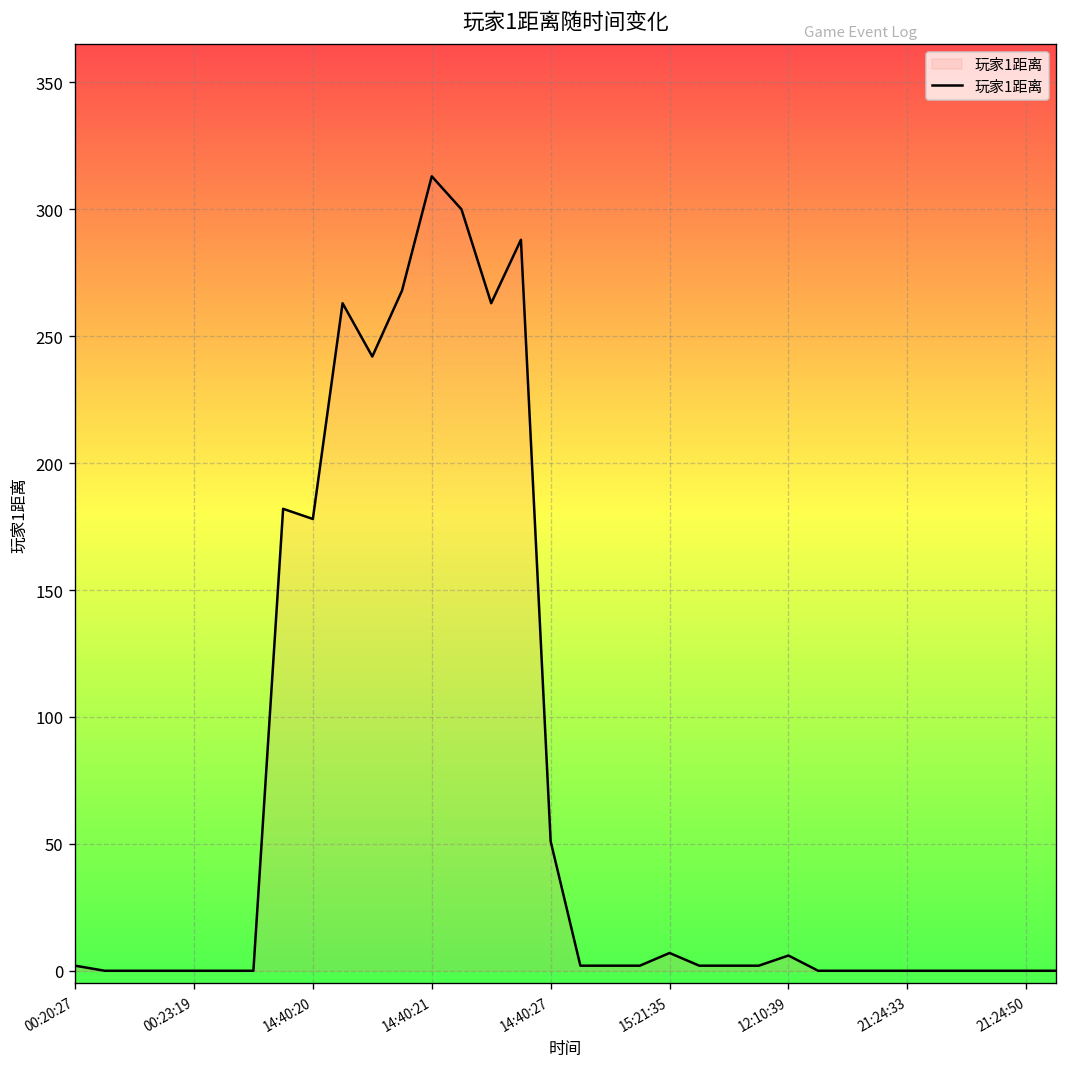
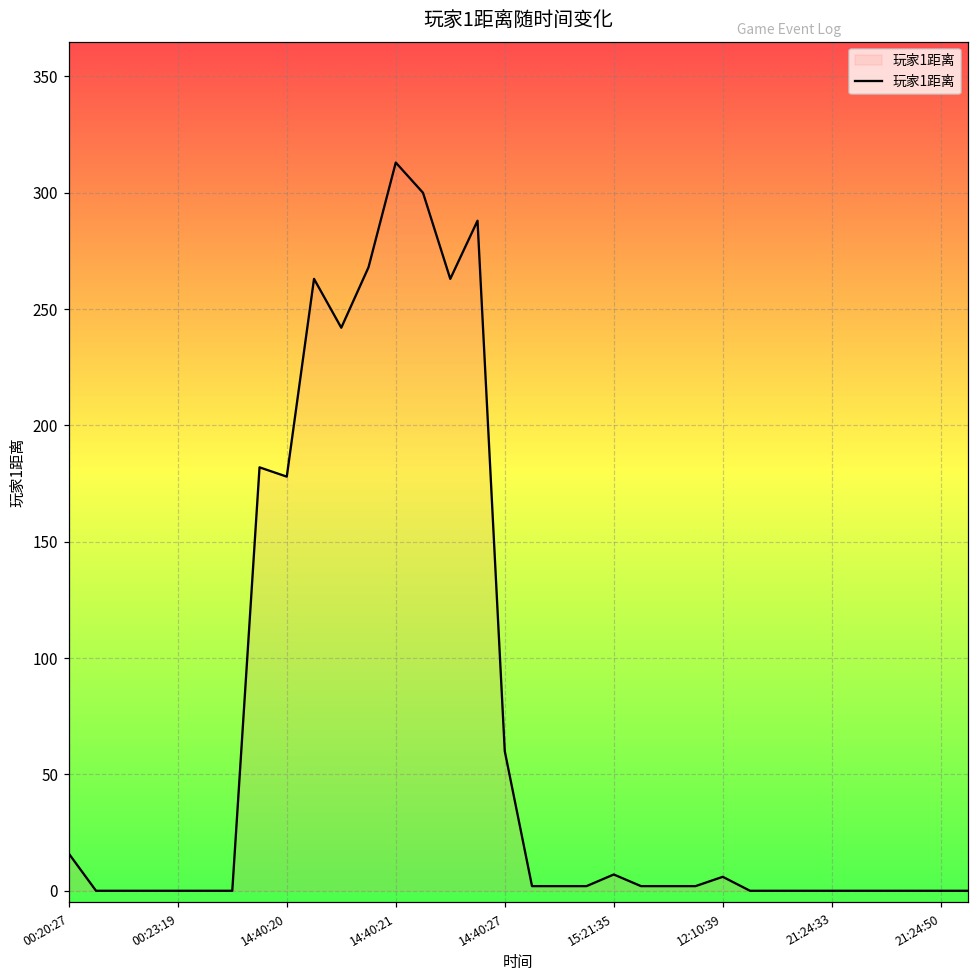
  {
-   "00:20:27": 2,
+   "00:20:27": 16,
    "00:23:19": 0,
    "14:40:20": 178,
    "14:40:21": 313,
-   "14:40:27": 51,
+   "14:40:27": 60,
    "15:21:35": 7,
    "12:10:39": 6,
    "21:24:33": 0,
    "21:24:50": 0
  }
